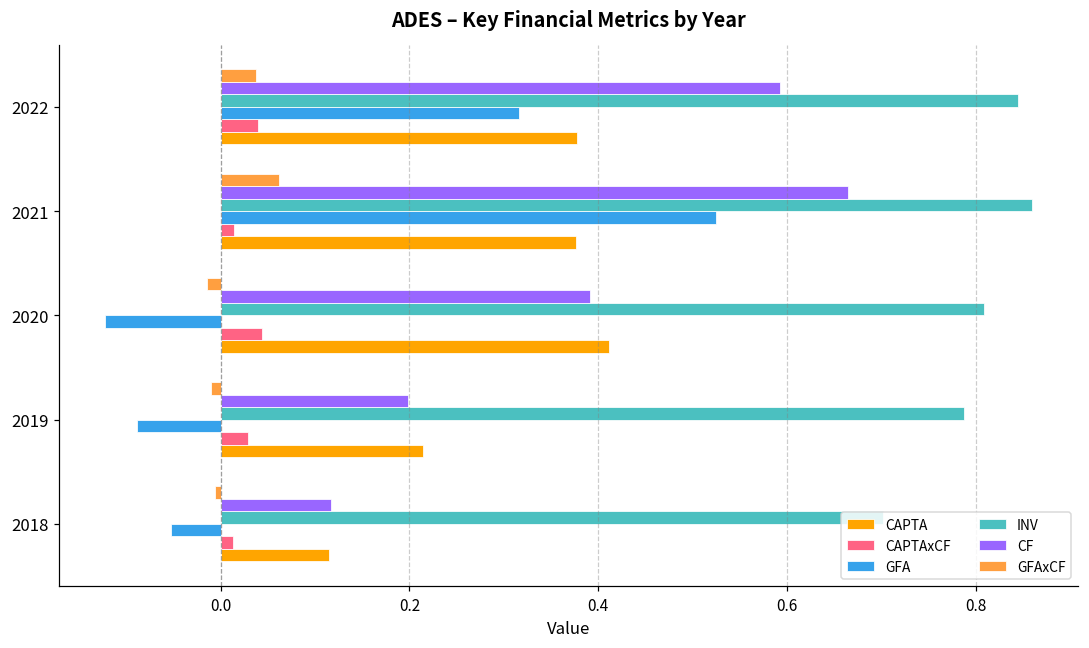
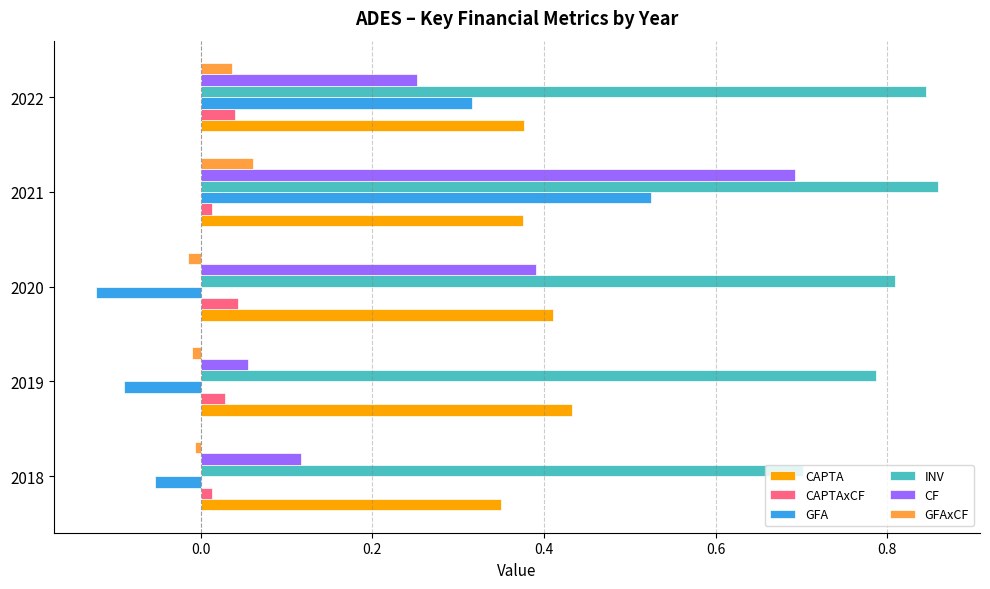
  {
    "CAPTA": {
      "2022": 0.38,
      "2021": 0.38,
      "2020": 0.41,
-     "2019": 0.21,
-     "2018": 0.12
+     "2019": 0.43,
+     "2018": 0.35
    },
    "CAPTAxCF": {
      "2022": 0.04,
      "2021": 0.01,
      "2020": 0.04,
      "2019": 0.03,
      "2018": 0.01
    },
    "CF": {
-     "2022": 0.59,
-     "2021": 0.66,
+     "2022": 0.25,
+     "2021": 0.69,
      "2020": 0.39,
-     "2019": 0.20,
+     "2019": 0.06,
      "2018": 0.12
    },
    "GFAxCF": {
      "2022": 0.04,
      "2021": 0.06,
      "2020": -0.01,
      "2019": -0.01,
      "2018": -0.01
    }
  }
